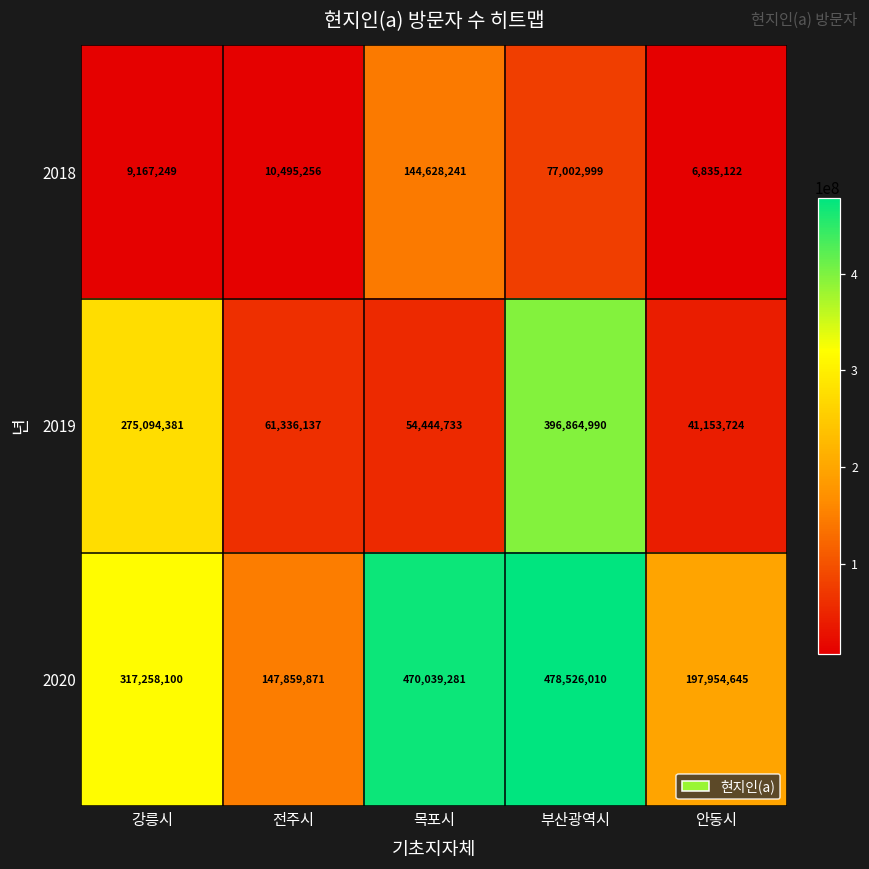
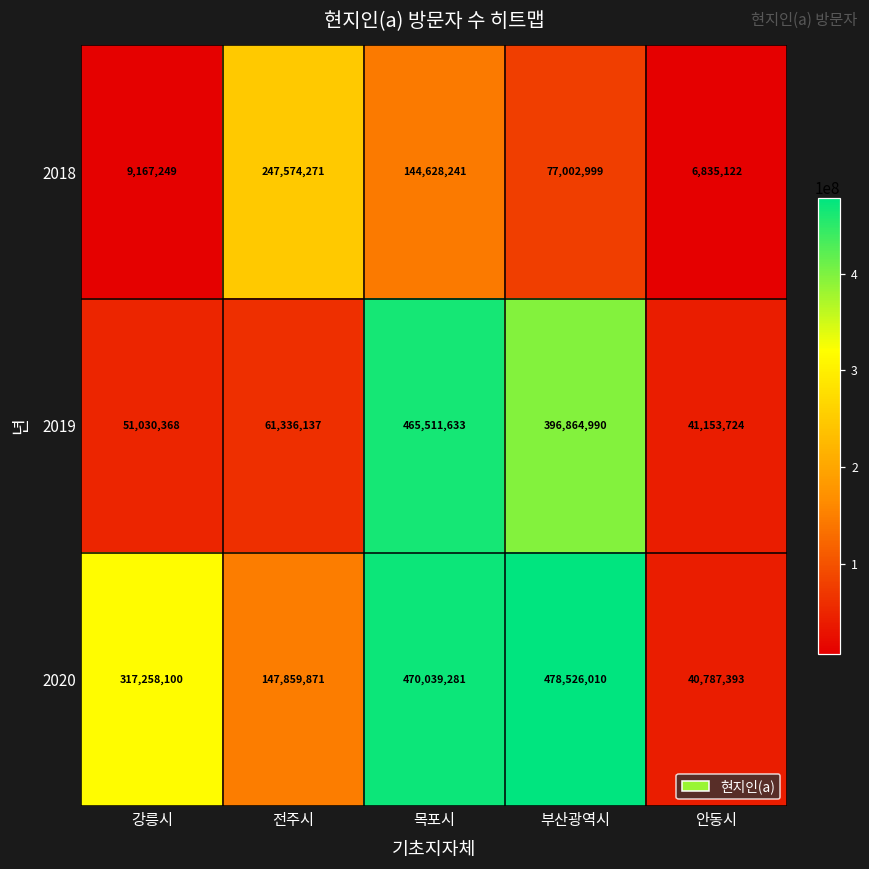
  {
    "2018": {
      "강릉시": "9,167,249",
-     "전주시": "10,495,256",
+     "전주시": "247,574,271",
      "목포시": "144,628,241",
      "부산광역시": "77,002,999",
      "안동시": "6,835,122"
    },
    "2019": {
-     "강릉시": "275,094,381",
+     "강릉시": "51,030,368",
      "전주시": "61,336,137",
-     "목포시": "54,444,733",
+     "목포시": "465,511,633",
      "부산광역시": "396,864,990",
      "안동시": "41,153,724"
    },
    "2020": {
      "강릉시": "317,258,100",
      "전주시": "147,859,871",
      "목포시": "470,039,281",
      "부산광역시": "478,526,010",
-     "안동시": "197,954,645"
+     "안동시": "40,787,393"
    }
  }
